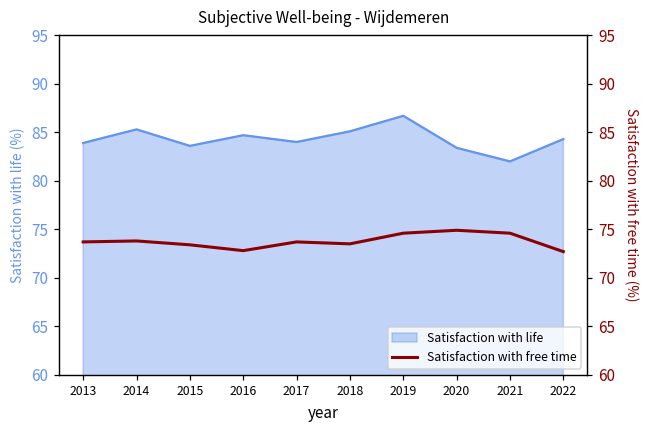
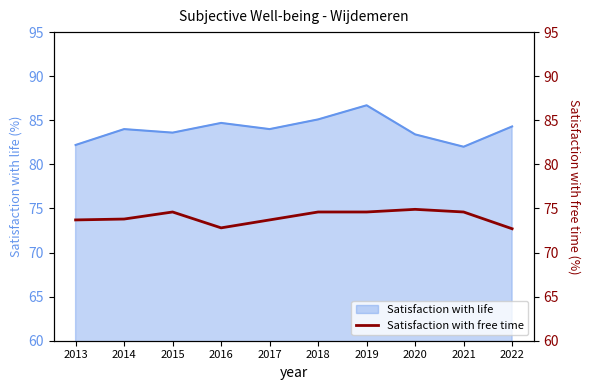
  {
    "Satisfaction with life": {
-     "2013": 84,
-     "2014": 85,
+     "2013": 82,
+     "2014": 84,
      "2015": 84,
      "2016": 85,
      "2017": 84,
      "2018": 85,
      "2019": 87,
      "2020": 83,
      "2021": 82,
      "2022": 84
    },
    "Satisfaction with free time": {
      "2013": 74,
      "2014": 74,
-     "2015": 73,
+     "2015": 75,
      "2016": 73,
      "2017": 74,
-     "2018": 74,
+     "2018": 75,
      "2019": 75,
      "2020": 75,
      "2021": 75,
      "2022": 73
    }
  }
